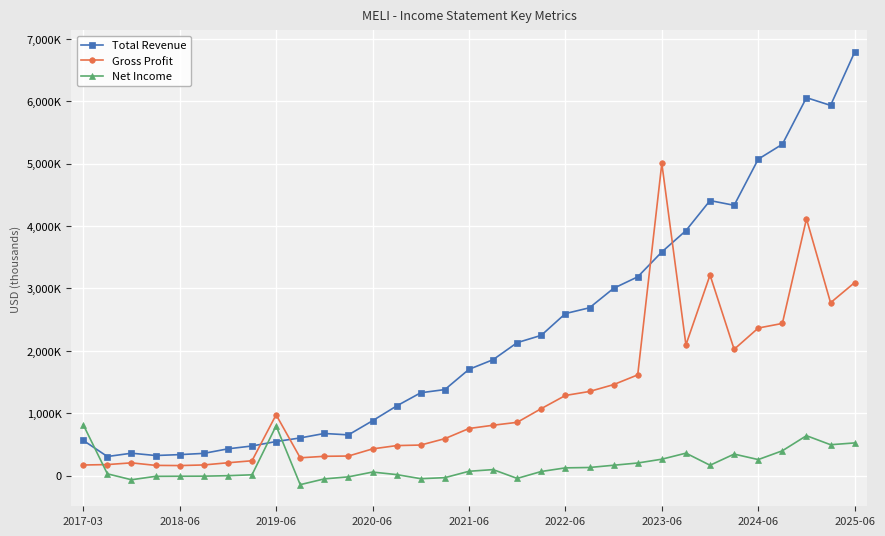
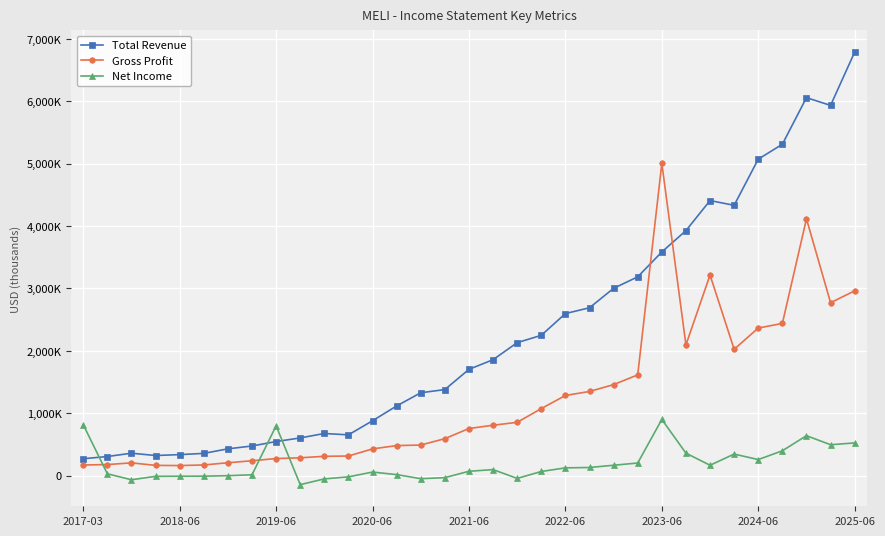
  {
    "Total Revenue": {
-     "2017-03": "600,000",
+     "2017-03": "300,000",
      "2018-06": "300,000",
      "2019-06": "500,000",
      "2020-06": "900,000",
      "2021-06": "1,700,000",
      "2022-06": "2,600,000",
      "2023-06": "3,600,000",
      "2024-06": "5,100,000",
      "2025-06": "6,800,000"
    },
    "Gross Profit": {
      "2017-03": "200,000",
      "2018-06": "200,000",
-     "2019-06": "1,000,000",
+     "2019-06": "300,000",
      "2020-06": "400,000",
      "2021-06": "800,000",
      "2022-06": "1,300,000",
      "2023-06": "5,000,000",
      "2024-06": "2,400,000",
-     "2025-06": "3,100,000"
+     "2025-06": "3,000,000"
    },
    "Net Income": {
      "2017-03": "800,000",
      "2018-06": "0",
      "2019-06": "800,000",
      "2020-06": "100,000",
      "2021-06": "100,000",
      "2022-06": "100,000",
-     "2023-06": "300,000",
+     "2023-06": "900,000",
      "2024-06": "300,000",
      "2025-06": "500,000"
    }
  }
